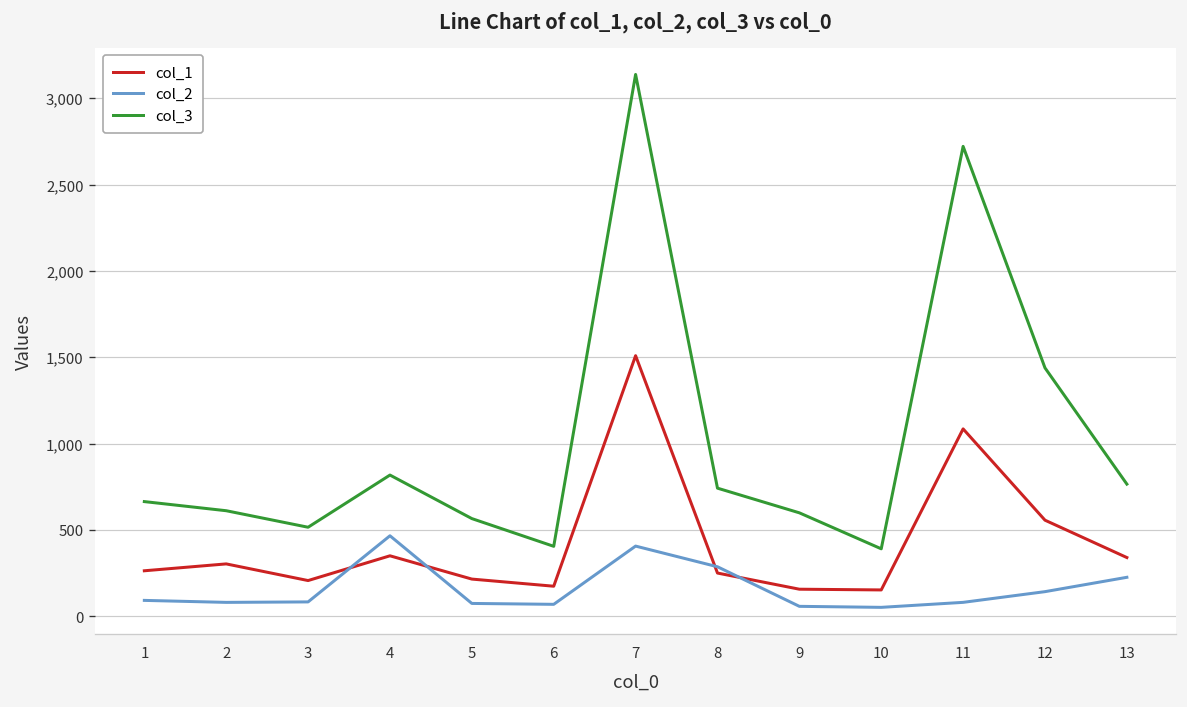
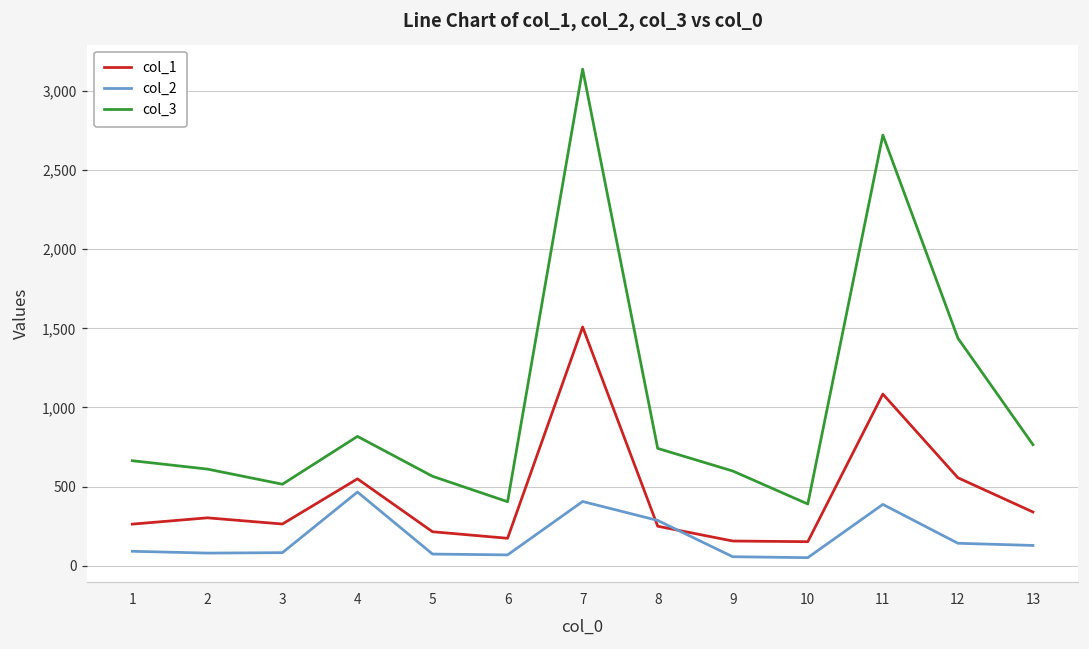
  {
    "col_1": {
      "1": "260",
      "2": "300",
-     "3": "210",
-     "4": "350",
+     "3": "260",
+     "4": "550",
      "5": "210",
      "6": "170",
      "7": "1,510",
      "8": "250",
      "9": "160",
      "10": "150",
      "11": "1,080",
      "12": "560",
      "13": "340"
    },
    "col_2": {
      "1": "90",
      "2": "80",
      "3": "80",
      "4": "470",
      "5": "70",
      "6": "70",
      "7": "410",
      "8": "290",
      "9": "60",
      "10": "50",
-     "11": "80",
+     "11": "390",
      "12": "140",
-     "13": "230"
+     "13": "130"
    },
    "col_3": {
      "1": "660",
      "2": "610",
      "3": "520",
      "4": "820",
      "5": "570",
      "6": "400",
      "7": "3,140",
      "8": "740",
      "9": "600",
      "10": "390",
      "11": "2,720",
      "12": "1,440",
      "13": "760"
    }
  }
